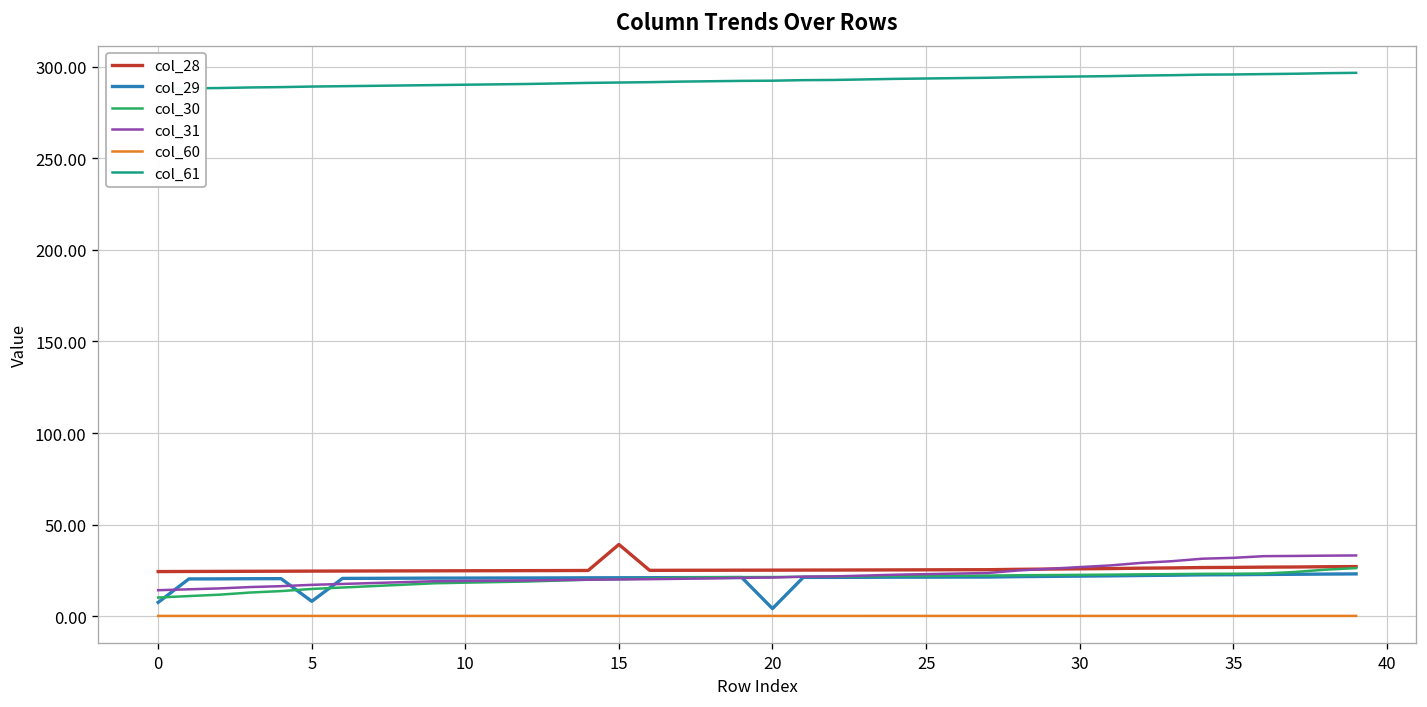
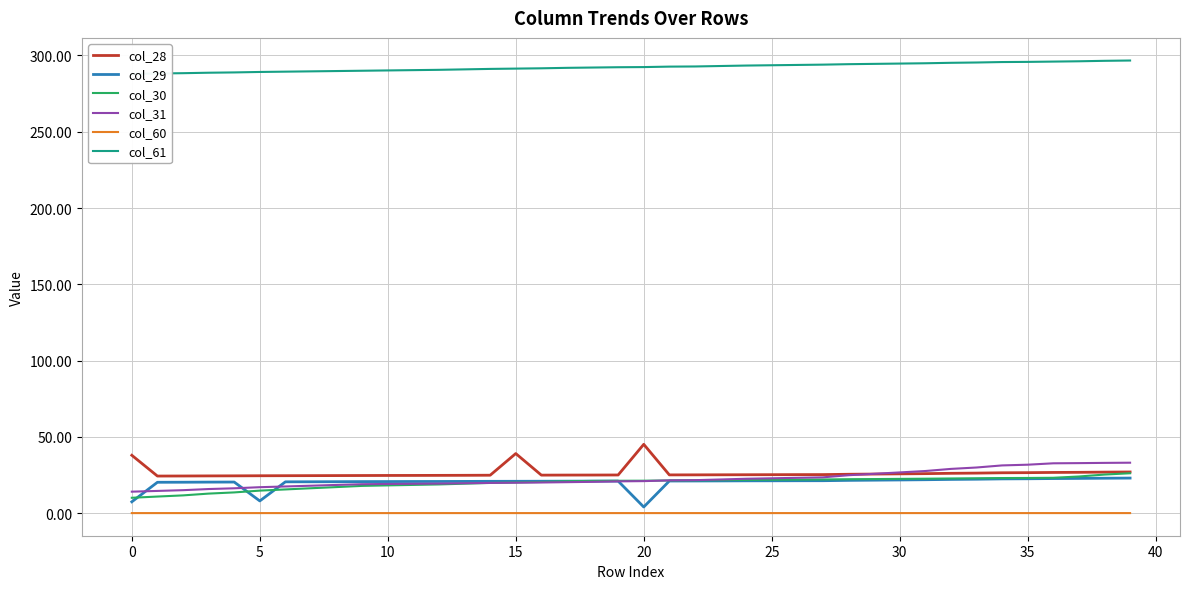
  {
    "col_28": {
-     "0": 24,
+     "0": 38,
      "5": 25,
      "10": 25,
      "15": 39,
-     "20": 25,
+     "20": 45,
      "25": 25,
      "35": 27
    },
    "col_29": {
      "0": 8,
      "5": 8,
      "20": 4
    },
    "col_31": {
      "0": 14,
      "5": 17,
      "35": 32
    },
    "col_60": {
      "0": 0,
      "5": 0,
      "10": 0,
      "15": 0,
      "20": 0,
      "25": 0,
      "30": 0,
      "35": 0
    }
  }
